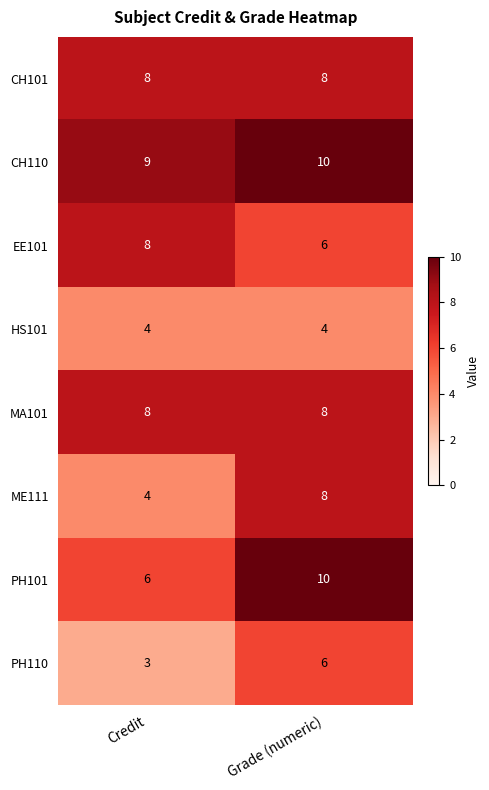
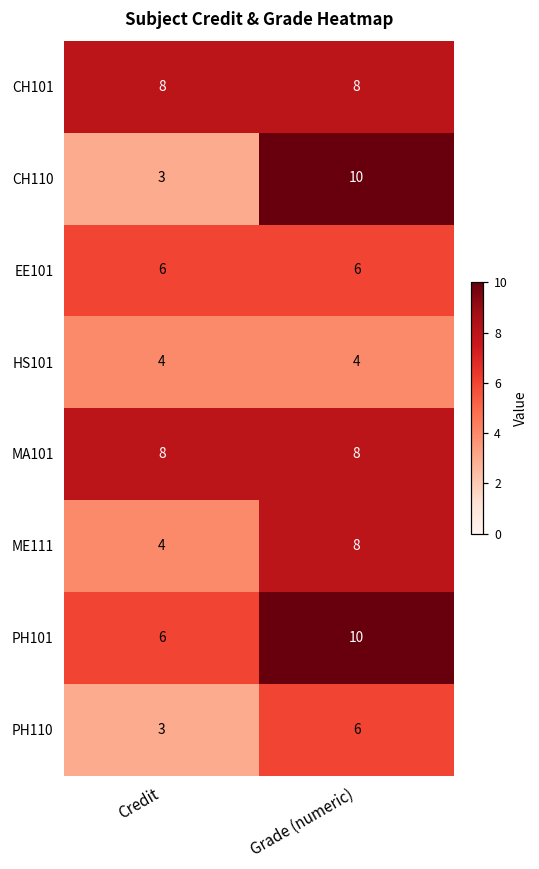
  {
    "CH101": {
      "Credit": 8,
      "Grade (numeric)": 8
    },
    "CH110": {
-     "Credit": 9,
+     "Credit": 3,
      "Grade (numeric)": 10
    },
    "EE101": {
-     "Credit": 8,
+     "Credit": 6,
      "Grade (numeric)": 6
    },
    "HS101": {
      "Credit": 4,
      "Grade (numeric)": 4
    },
    "MA101": {
      "Credit": 8,
      "Grade (numeric)": 8
    },
    "ME111": {
      "Credit": 4,
      "Grade (numeric)": 8
    },
    "PH101": {
      "Credit": 6,
      "Grade (numeric)": 10
    },
    "PH110": {
      "Credit": 3,
      "Grade (numeric)": 6
    }
  }
